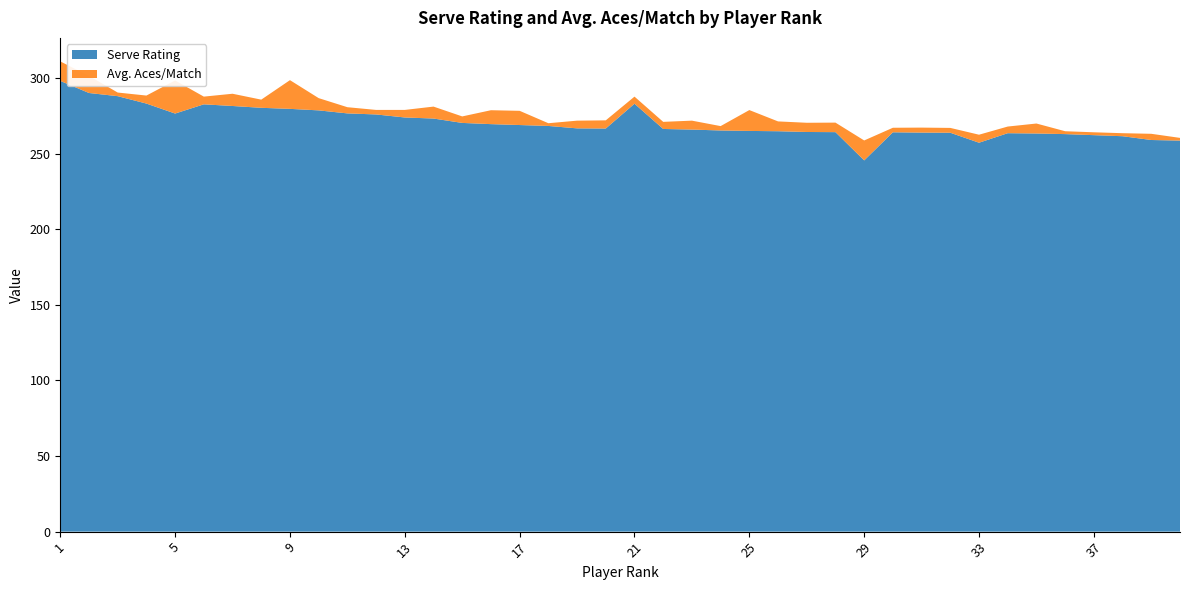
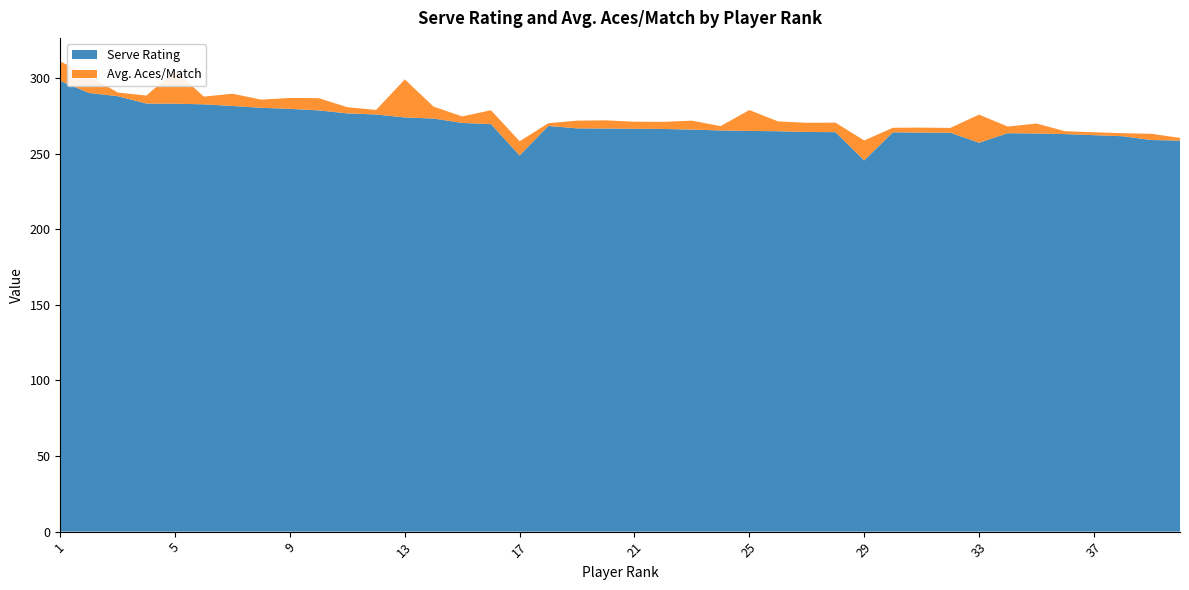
  {
    "Serve Rating": {
      "1": 298,
-     "5": 277,
+     "5": 283,
      "9": 280,
      "13": 274,
-     "17": 269,
-     "21": 283,
+     "17": 249,
+     "21": 267,
      "25": 265,
      "29": 246,
      "33": 257,
      "37": 262
    },
    "Avg. Aces/Match": {
      "1": 13,
-     "9": 19,
-     "13": 5,
+     "9": 7,
+     "13": 25,
      "17": 9,
      "21": 5,
      "25": 14,
      "29": 13,
-     "33": 5,
+     "33": 19,
      "37": 2
    }
  }
